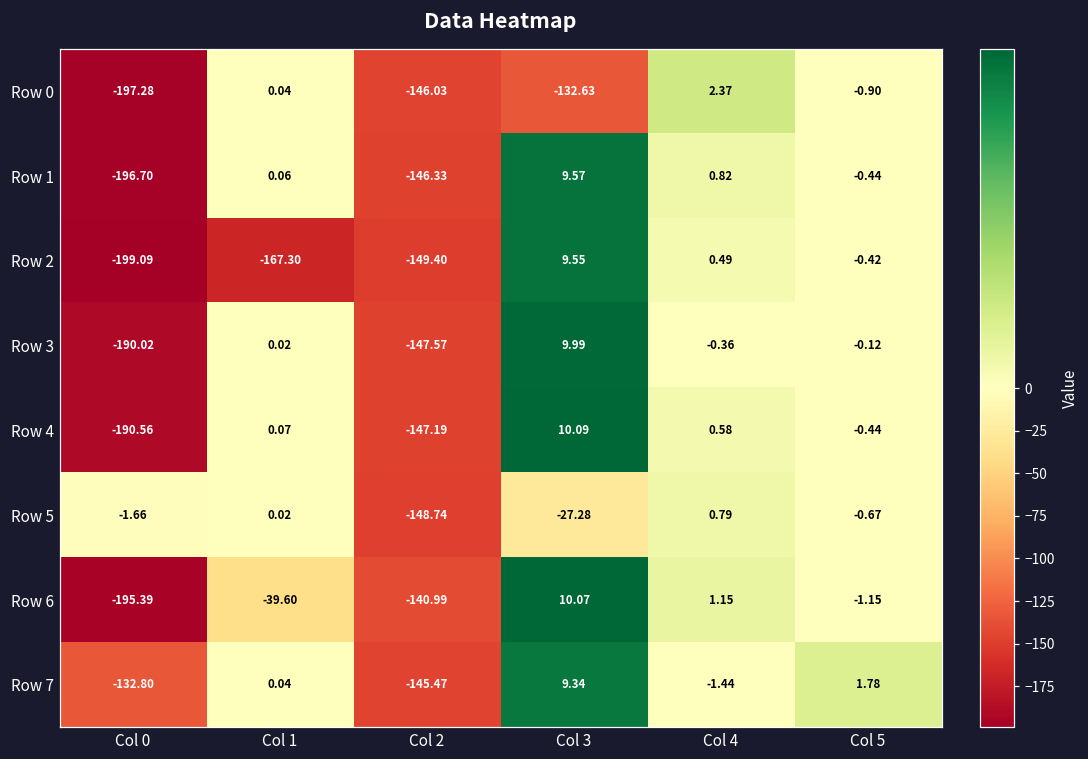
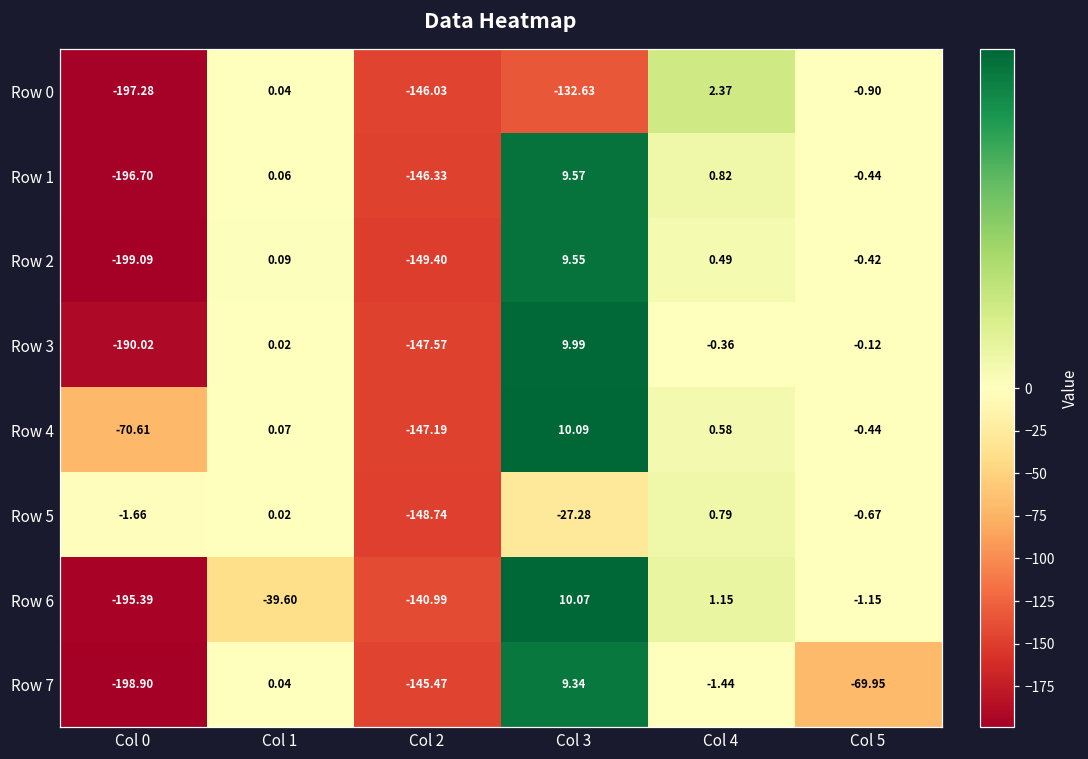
  {
    "Row 0": {
      "Col 0": -197.28,
      "Col 1": 0.04,
      "Col 2": -146.03,
      "Col 3": -132.63,
      "Col 4": 2.37,
      "Col 5": -0.90
    },
    "Row 1": {
      "Col 0": -196.70,
      "Col 1": 0.06,
      "Col 2": -146.33,
      "Col 3": 9.57,
      "Col 4": 0.82,
      "Col 5": -0.44
    },
    "Row 2": {
      "Col 0": -199.09,
-     "Col 1": -167.30,
+     "Col 1": 0.09,
      "Col 2": -149.40,
      "Col 3": 9.55,
      "Col 4": 0.49,
      "Col 5": -0.42
    },
    "Row 3": {
      "Col 0": -190.02,
      "Col 1": 0.02,
      "Col 2": -147.57,
      "Col 3": 9.99,
      "Col 4": -0.36,
      "Col 5": -0.12
    },
    "Row 4": {
-     "Col 0": -190.56,
+     "Col 0": -70.61,
      "Col 1": 0.07,
      "Col 2": -147.19,
      "Col 3": 10.09,
      "Col 4": 0.58,
      "Col 5": -0.44
    },
    "Row 5": {
      "Col 0": -1.66,
      "Col 1": 0.02,
      "Col 2": -148.74,
      "Col 3": -27.28,
      "Col 4": 0.79,
      "Col 5": -0.67
    },
    "Row 6": {
      "Col 0": -195.39,
      "Col 1": -39.60,
      "Col 2": -140.99,
      "Col 3": 10.07,
      "Col 4": 1.15,
      "Col 5": -1.15
    },
    "Row 7": {
-     "Col 0": -132.80,
+     "Col 0": -198.90,
      "Col 1": 0.04,
      "Col 2": -145.47,
      "Col 3": 9.34,
      "Col 4": -1.44,
-     "Col 5": 1.78
+     "Col 5": -69.95
    }
  }
